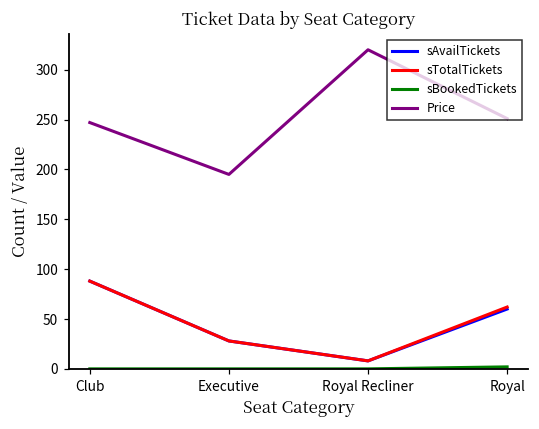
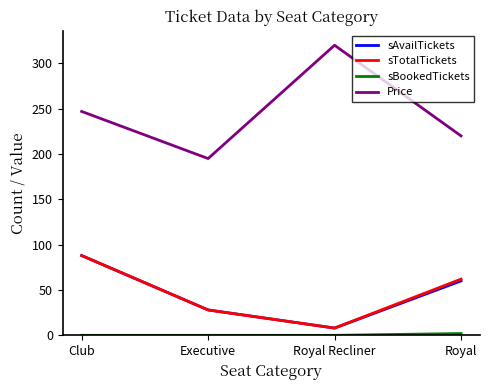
  {
    "sBookedTickets": {
      "Club": 0,
      "Executive": 0,
      "Royal Recliner": 0,
      "Royal": 0
    },
    "Price": {
      "Club": 250,
      "Executive": 200,
      "Royal Recliner": 320,
-     "Royal": 250
+     "Royal": 220
    }
  }
